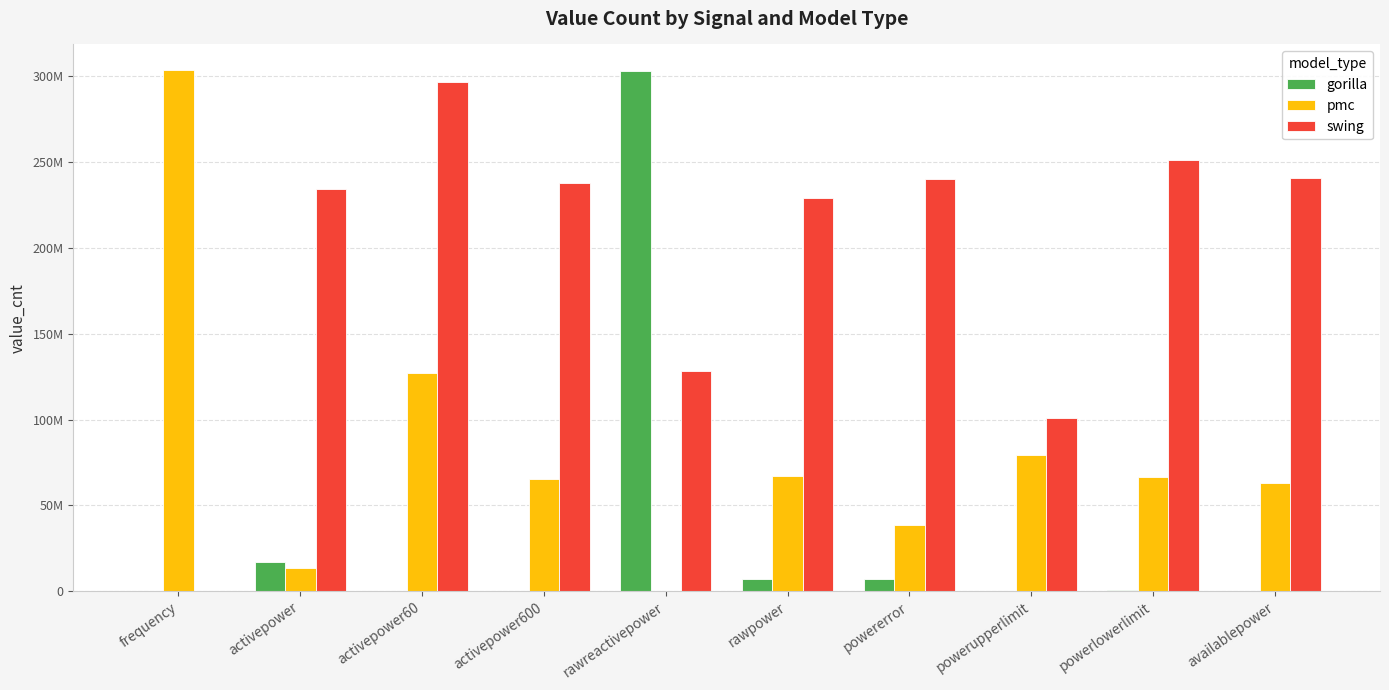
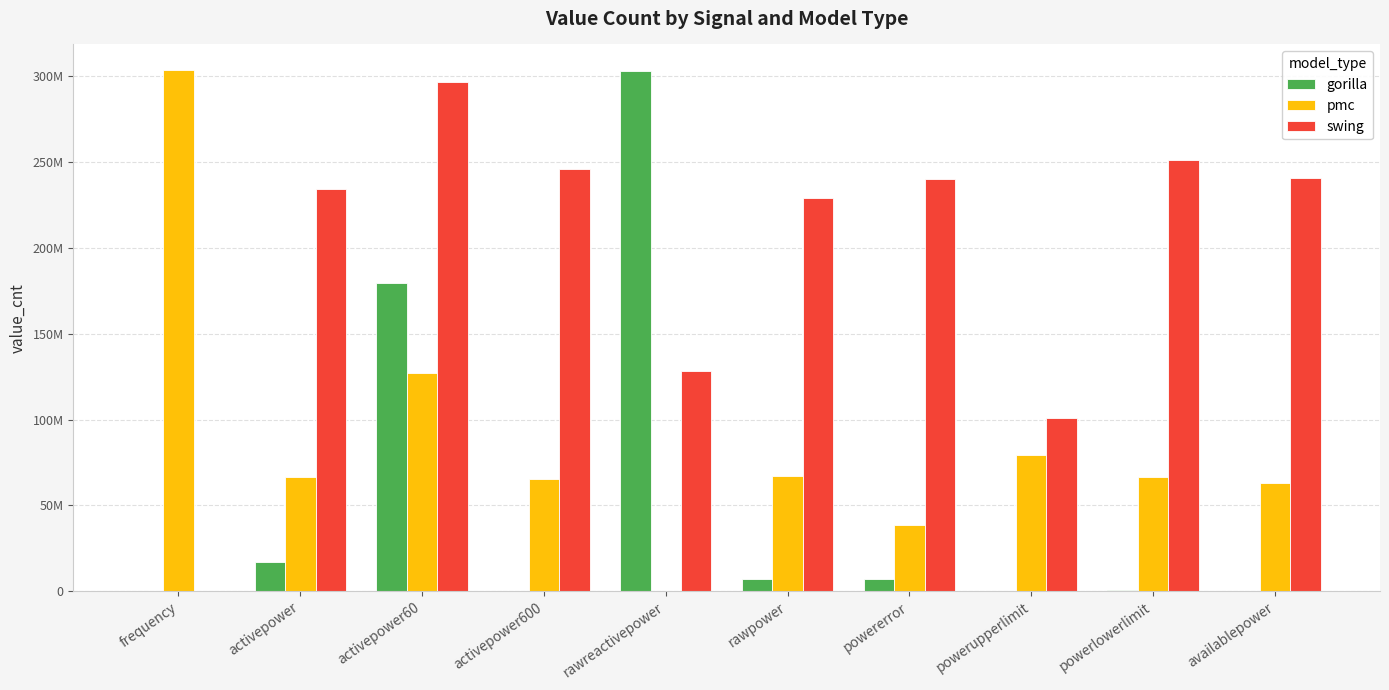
  {
    "gorilla": {
      "activepower": 17000000,
-     "activepower60": 0,
+     "activepower60": 180000000,
      "rawreactivepower": 303000000,
      "rawpower": 7000000,
      "powererror": 7000000
    },
    "pmc": {
      "frequency": 303000000,
-     "activepower": 14000000,
+     "activepower": 66000000,
      "activepower60": 127000000,
      "activepower600": 65000000,
      "rawpower": 67000000,
      "powererror": 38000000,
      "powerupperlimit": 79000000,
      "powerlowerlimit": 66000000,
      "availablepower": 63000000
    },
    "swing": {
      "frequency": 0,
      "activepower": 234000000,
      "activepower60": 297000000,
-     "activepower600": 238000000,
+     "activepower600": 246000000,
      "rawreactivepower": 128000000,
      "rawpower": 229000000,
      "powererror": 240000000,
      "powerupperlimit": 101000000,
      "powerlowerlimit": 251000000,
      "availablepower": 241000000
    }
  }
